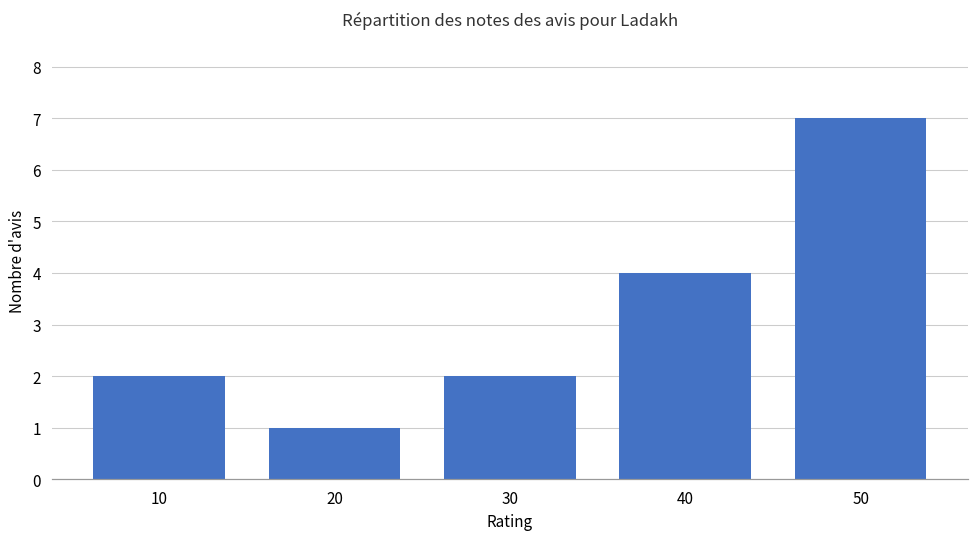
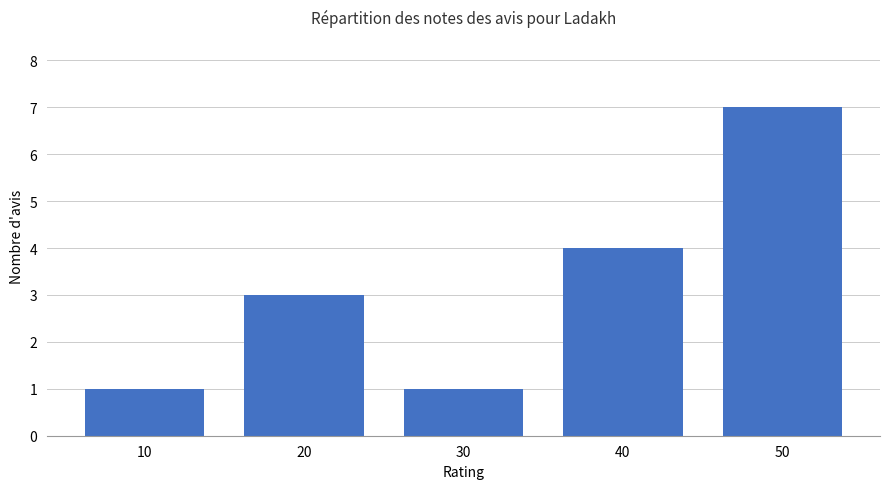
  {
-   "10": 2,
-   "20": 1,
-   "30": 2,
+   "10": 1,
+   "20": 3,
+   "30": 1,
    "40": 4,
    "50": 7
  }
